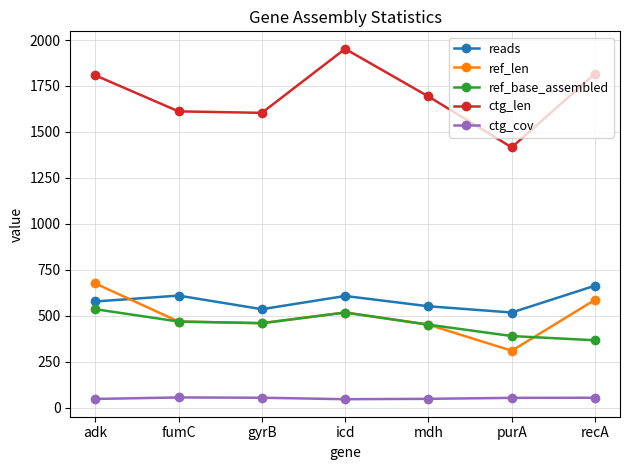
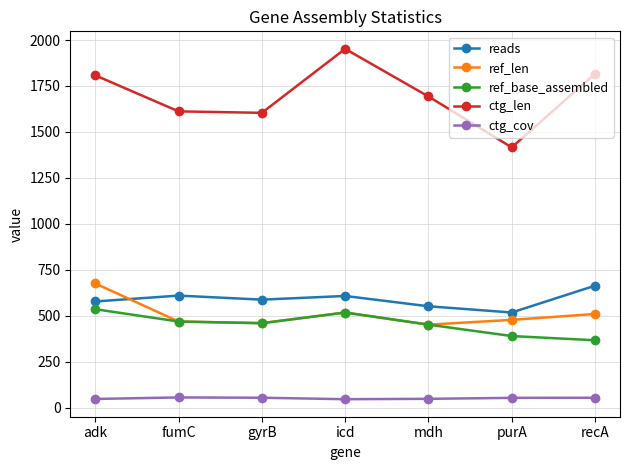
  {
    "reads": {
      "adk": 580,
      "fumC": 610,
-     "gyrB": 540,
+     "gyrB": 590,
      "icd": 610,
      "mdh": 550,
      "purA": 520,
      "recA": 660
    },
    "ref_len": {
      "adk": 680,
-     "purA": 310,
-     "recA": 590
+     "purA": 480,
+     "recA": 510
    },
    "ref_base_assembled": {
      "adk": 540,
      "purA": 390,
      "recA": 370
    },
    "ctg_len": {
      "adk": 1810,
      "fumC": 1610,
      "gyrB": 1600,
      "icd": 1950,
      "mdh": 1690,
      "purA": 1420
    },
    "ctg_cov": {
      "adk": 50,
      "fumC": 60,
      "gyrB": 50,
      "icd": 50,
      "mdh": 50,
      "purA": 50,
      "recA": 50
    }
  }
